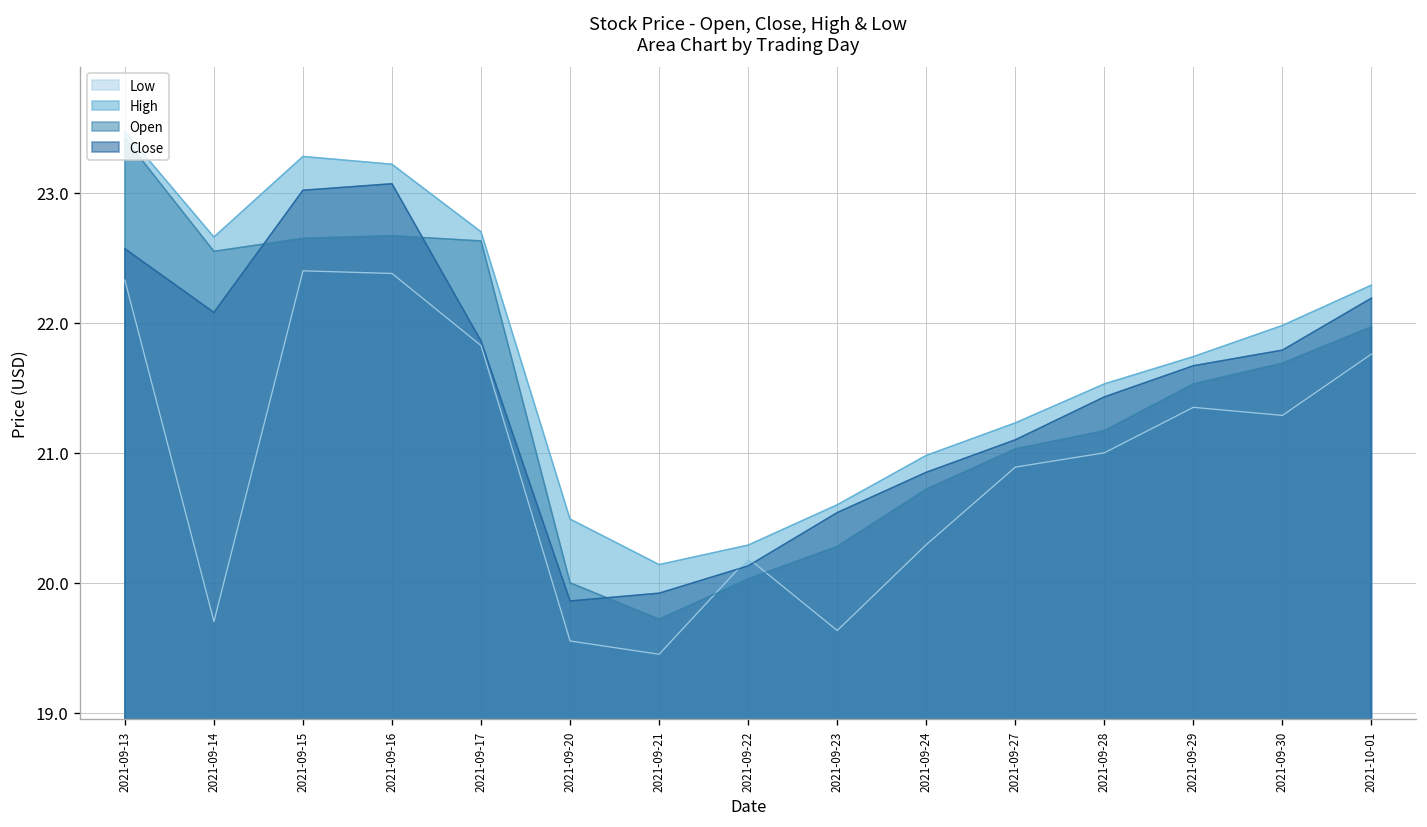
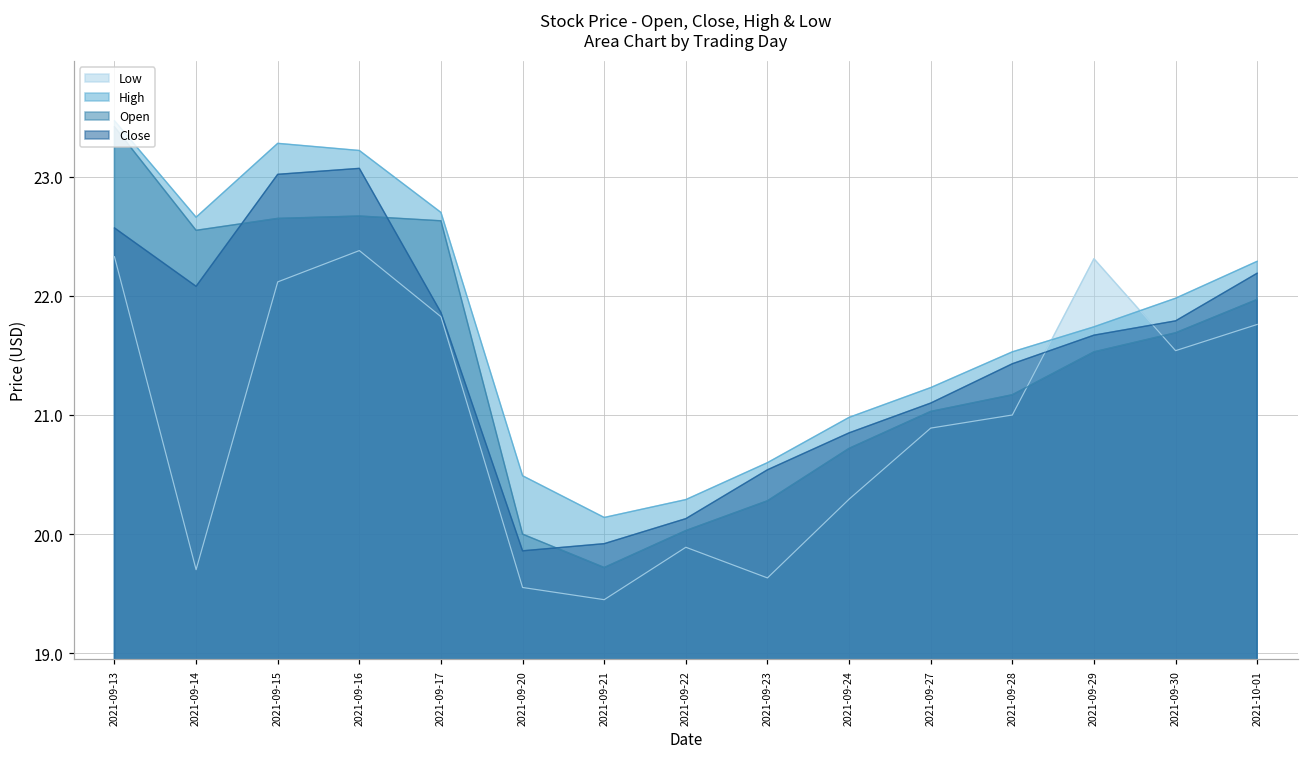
  {
    "Low": {
      "2021-09-13": 22.33,
      "2021-09-14": 19.70,
-     "2021-09-15": 22.40,
+     "2021-09-15": 22.12,
      "2021-09-16": 22.38,
      "2021-09-17": 21.83,
      "2021-09-20": 19.55,
      "2021-09-21": 19.45,
-     "2021-09-22": 20.19,
+     "2021-09-22": 19.89,
      "2021-09-23": 19.63,
      "2021-09-24": 20.29,
      "2021-09-27": 20.89,
      "2021-09-28": 21.00,
-     "2021-09-29": 21.35,
-     "2021-09-30": 21.29,
+     "2021-09-29": 22.31,
+     "2021-09-30": 21.54,
      "2021-10-01": 21.76
    }
  }
